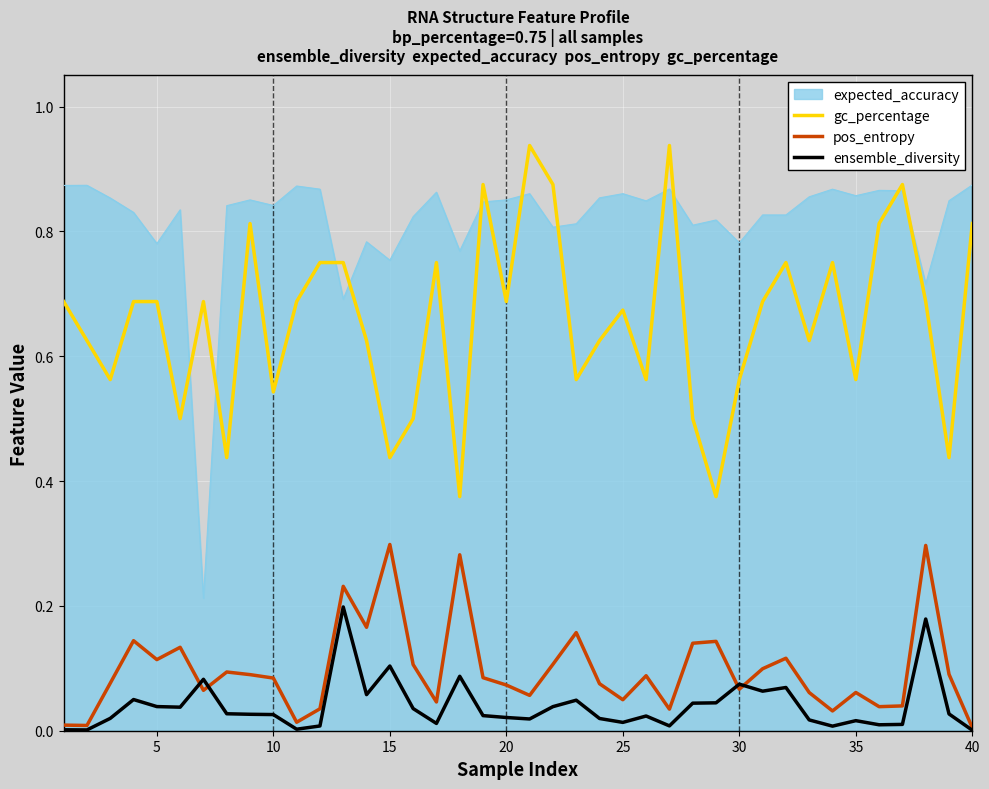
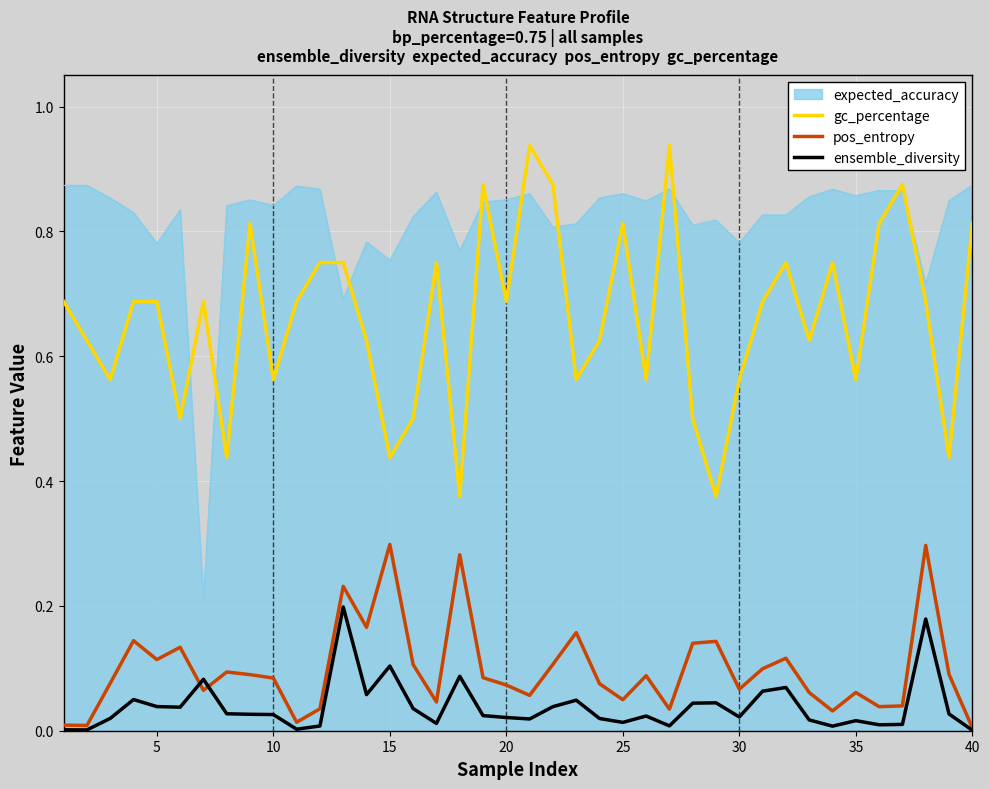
  {
    "expected_accuracy": {
      "5": 0.78,
      "10": 0.84,
      "15": 0.75,
      "20": 0.85,
      "25": 0.86,
      "30": 0.78,
      "35": 0.86,
      "40": 0.87
    },
    "gc_percentage": {
      "5": 0.69,
-     "10": 0.54,
+     "10": 0.56,
      "15": 0.44,
      "20": 0.69,
-     "25": 0.67,
+     "25": 0.81,
      "30": 0.56,
      "35": 0.56,
      "40": 0.81
    },
    "pos_entropy": {
      "5": 0.11,
      "10": 0.08,
      "15": 0.30,
      "20": 0.07,
      "25": 0.05,
      "30": 0.07,
      "35": 0.06
    },
    "ensemble_diversity": {
      "5": 0.04,
      "10": 0.03,
      "15": 0.10,
      "20": 0.02,
      "25": 0.01,
-     "30": 0.07,
+     "30": 0.02,
      "35": 0.02
    }
  }
